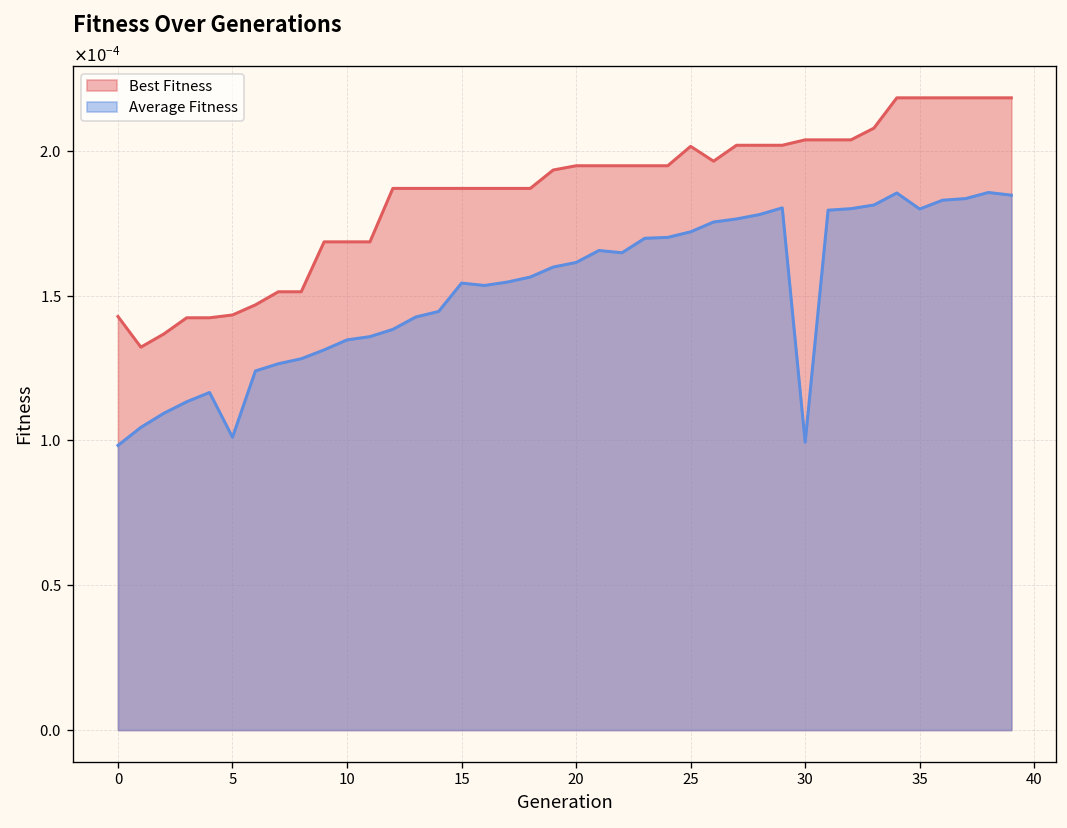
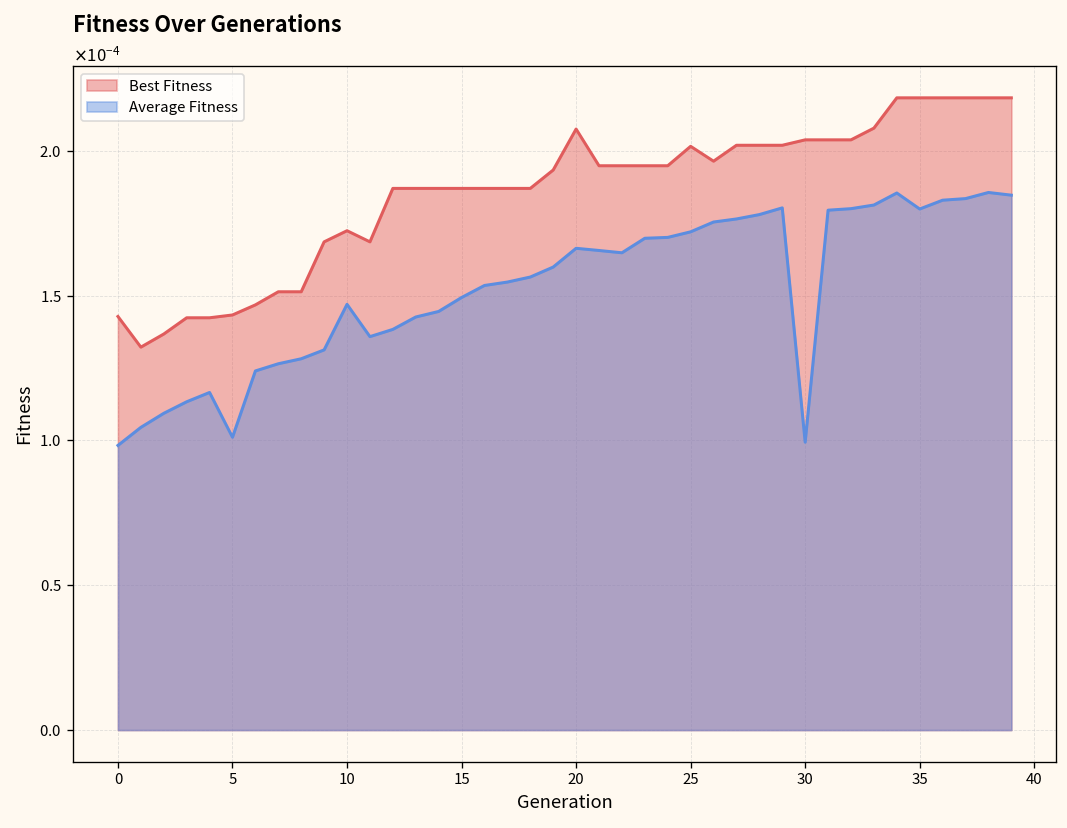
  {
    "Best Fitness": {
      "0": 0.000143,
      "5": 0.000143,
-     "10": 0.000169,
+     "10": 0.000172,
      "15": 0.000187,
-     "20": 0.000195,
+     "20": 0.000208,
      "25": 0.000202,
      "30": 0.000204,
      "35": 0.000218
    },
    "Average Fitness": {
      "0": 0.000098,
      "5": 0.000101,
-     "10": 0.000135,
-     "15": 0.000154,
-     "20": 0.000161,
+     "10": 0.000147,
+     "15": 0.000149,
+     "20": 0.000166,
      "25": 0.000172,
      "30": 0.000099,
      "35": 0.000180
    }
  }
